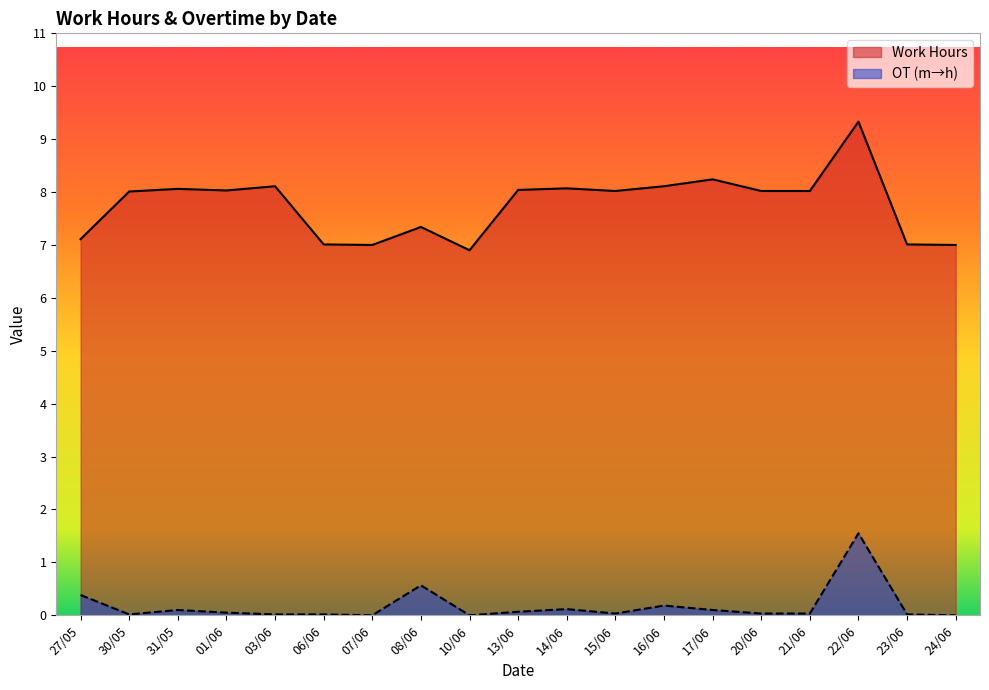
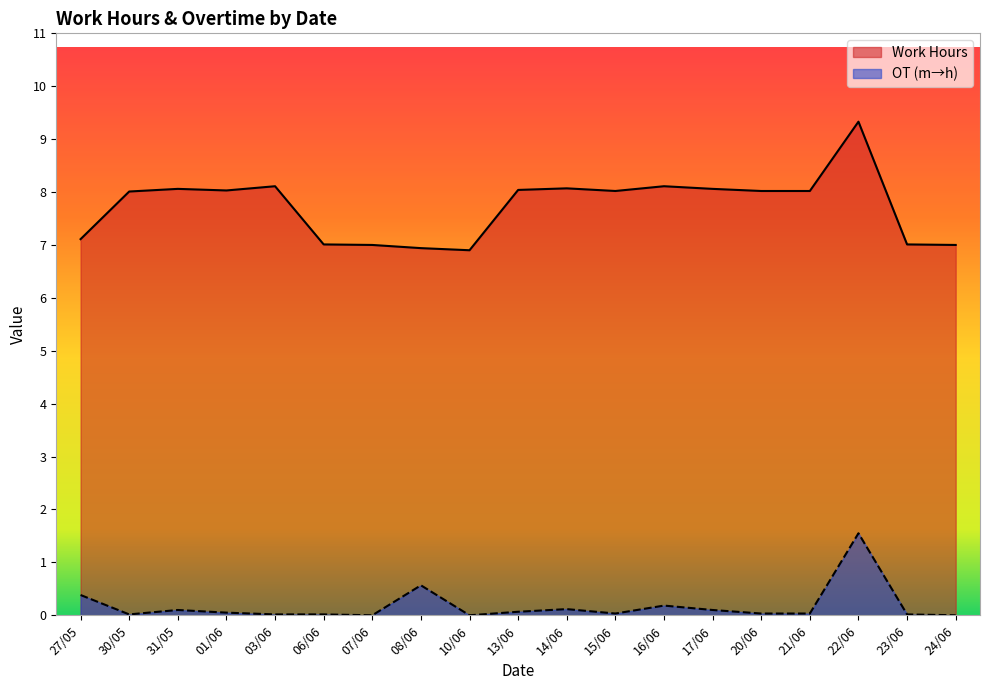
  {
    "Work Hours": {
      "27/05": 7.1,
      "30/05": 8.0,
      "31/05": 8.1,
      "01/06": 8.0,
      "03/06": 8.1,
      "06/06": 7.0,
      "07/06": 7.0,
-     "08/06": 7.3,
+     "08/06": 6.9,
      "10/06": 6.9,
      "13/06": 8.0,
      "14/06": 8.1,
      "15/06": 8.0,
      "16/06": 8.1,
-     "17/06": 8.2,
+     "17/06": 8.1,
      "20/06": 8.0,
      "21/06": 8.0,
      "22/06": 9.3,
      "23/06": 7.0,
      "24/06": 7.0
    },
    "OT (m→h)": {
      "27/05": 0.4,
      "30/05": 0.0,
      "31/05": 0.1,
      "01/06": 0.1,
      "03/06": 0.0,
      "06/06": 0.0,
      "07/06": 0.0,
      "08/06": 0.6,
      "10/06": 0.0,
      "13/06": 0.1,
      "14/06": 0.1,
      "15/06": 0.0,
      "16/06": 0.2,
      "17/06": 0.1,
      "20/06": 0.0,
      "21/06": 0.0,
      "22/06": 1.6,
      "23/06": 0.0,
      "24/06": 0.0
    }
  }
